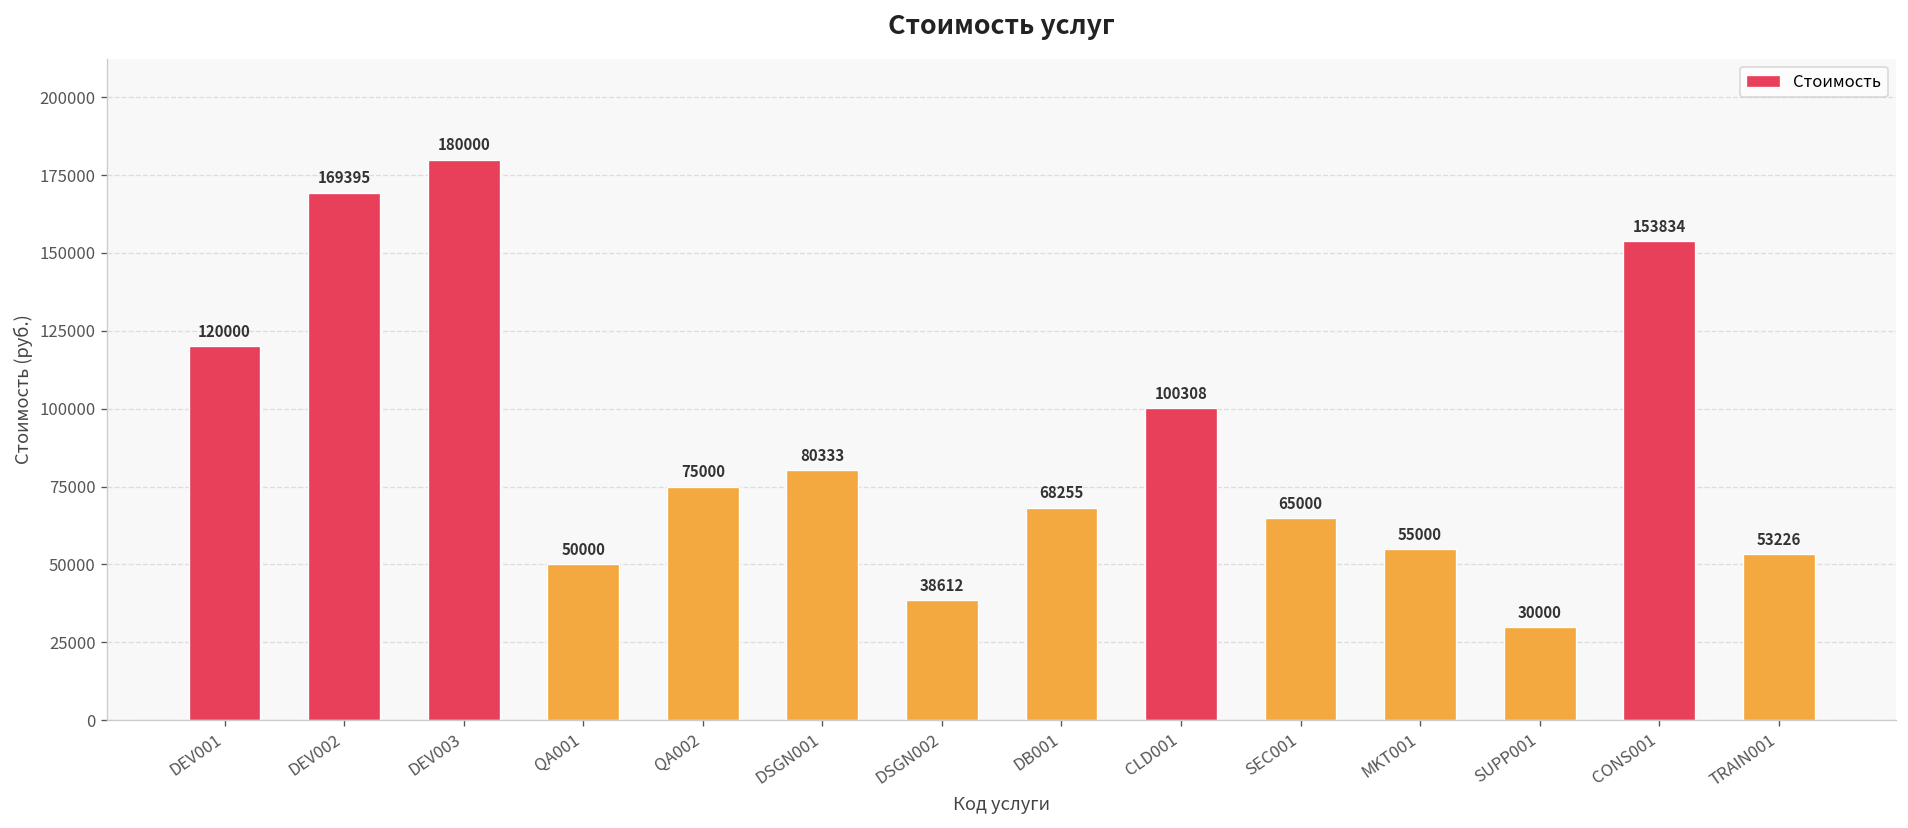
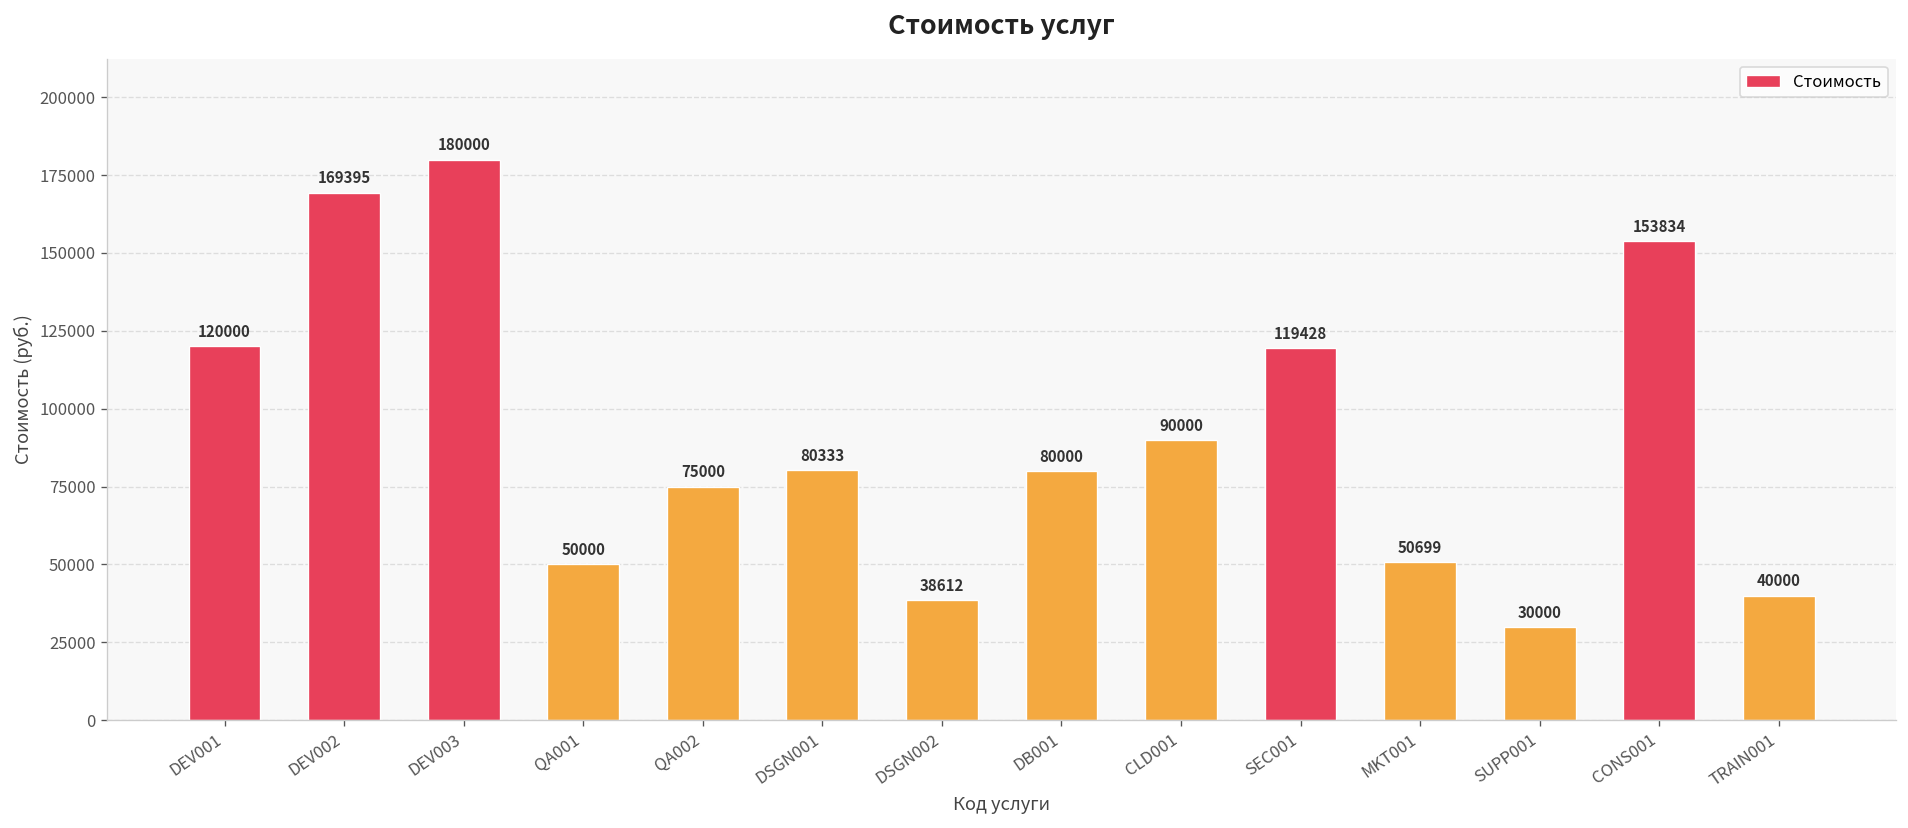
  {
    "DEV001": 120000,
    "DEV002": 169395,
    "DEV003": 180000,
    "QA001": 50000,
    "QA002": 75000,
    "DSGN001": 80333,
    "DSGN002": 38612,
-   "DB001": 68255,
-   "CLD001": 100308,
-   "SEC001": 65000,
-   "MKT001": 55000,
+   "DB001": 80000,
+   "CLD001": 90000,
+   "SEC001": 119428,
+   "MKT001": 50699,
    "SUPP001": 30000,
    "CONS001": 153834,
-   "TRAIN001": 53226
+   "TRAIN001": 40000
  }
